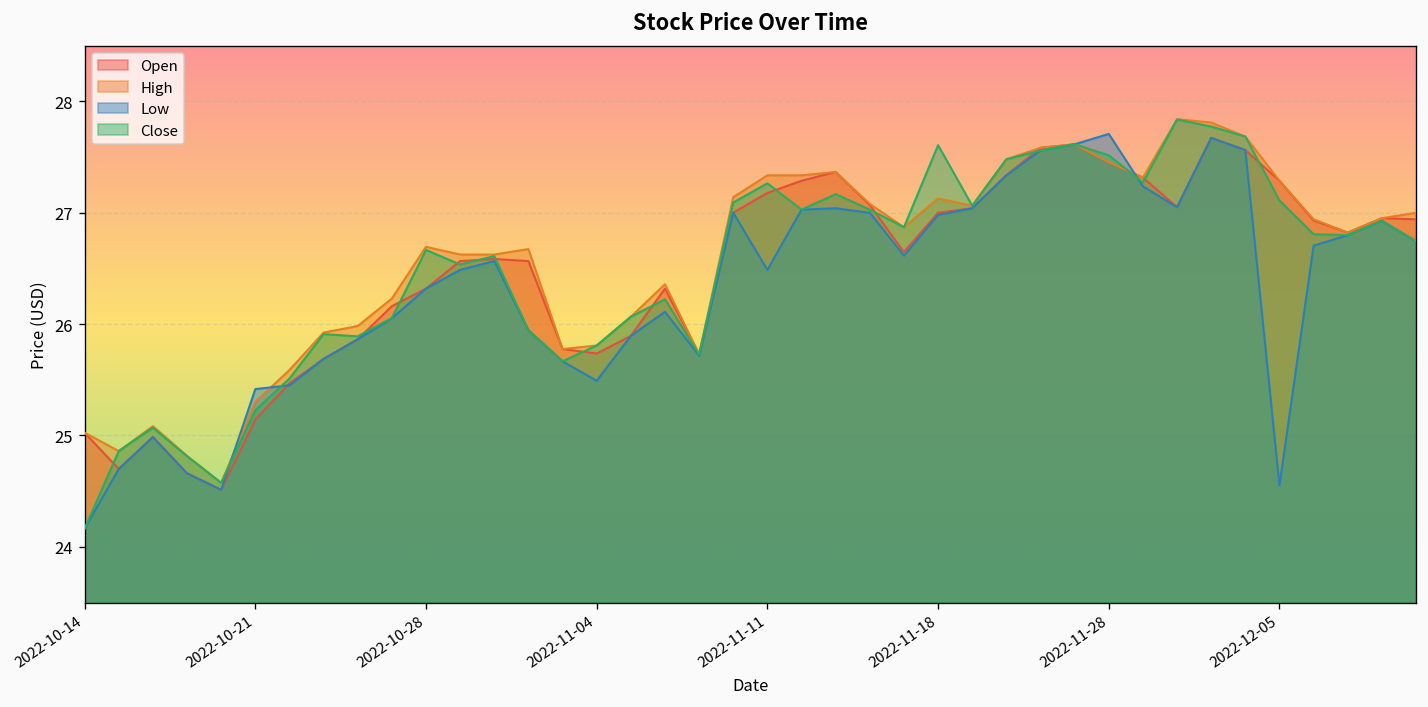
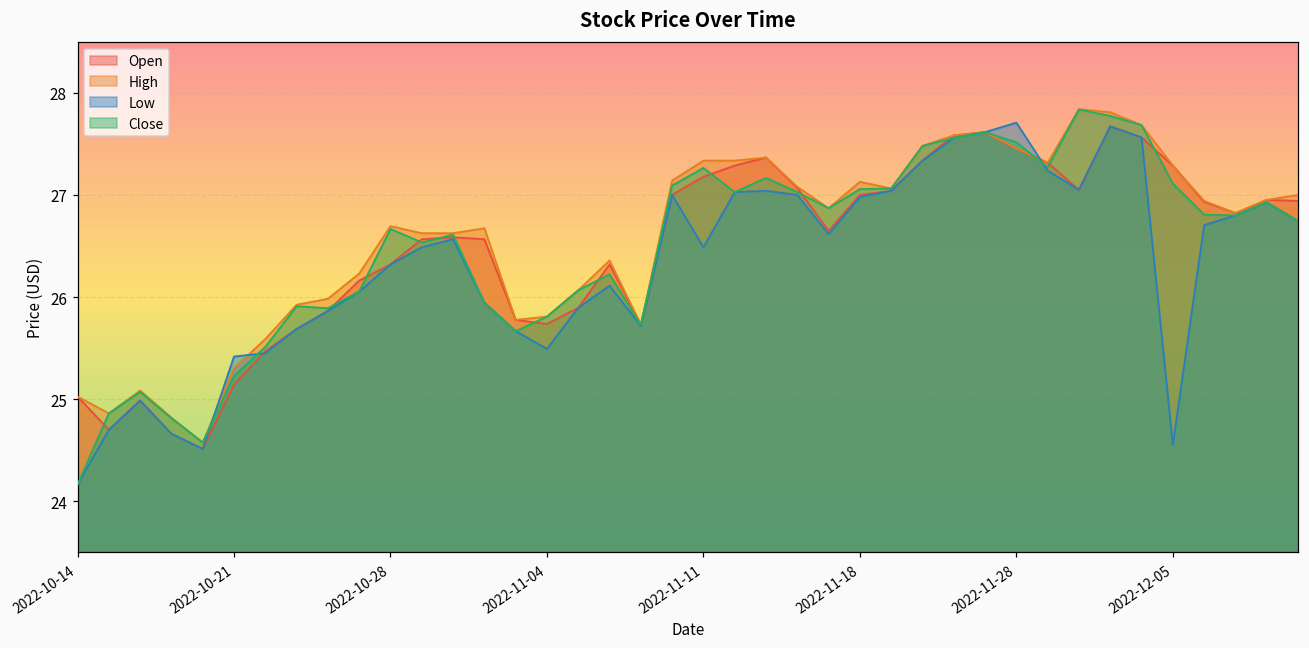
  {
    "Low": {
      "2022-10-21": 25.4,
      "2022-11-04": 25.5,
      "2022-11-11": 26.5,
      "2022-11-28": 27.7,
      "2022-12-05": 24.6
    },
    "Close": {
      "2022-10-21": 25.2,
      "2022-10-28": 26.7,
      "2022-11-11": 27.3,
-     "2022-11-18": 27.6,
+     "2022-11-18": 27.1,
      "2022-11-28": 27.5,
      "2022-12-05": 27.1
    }
  }
